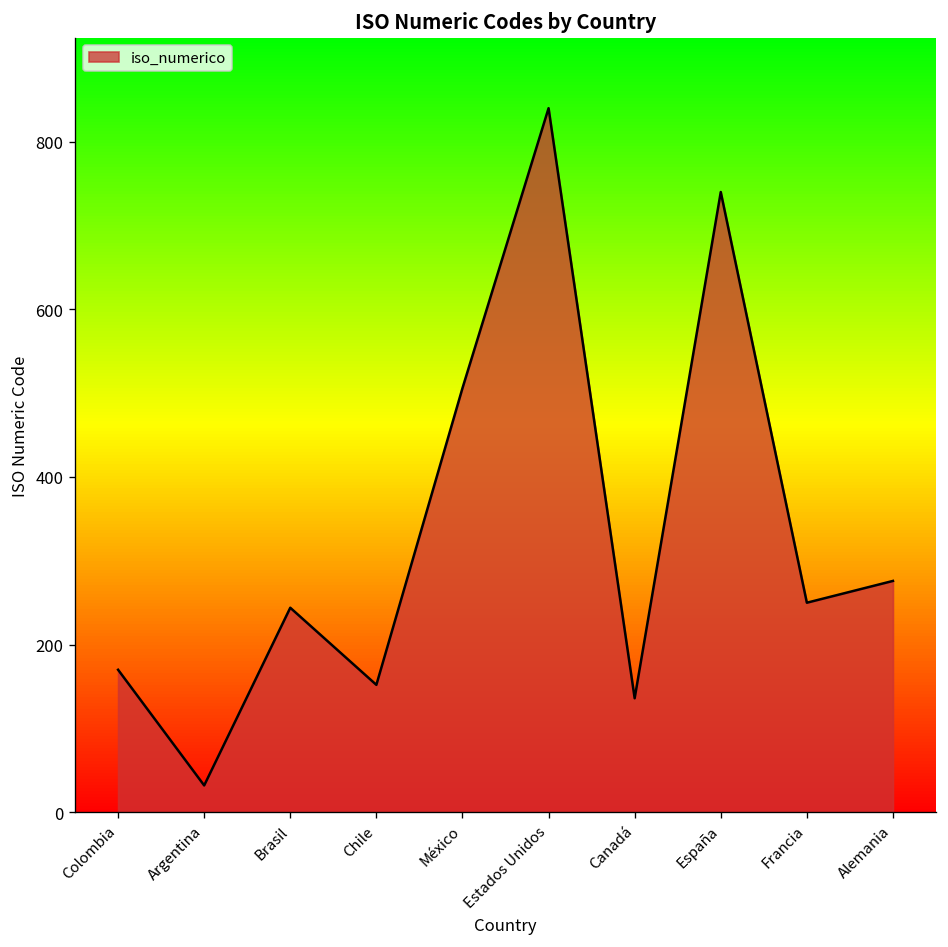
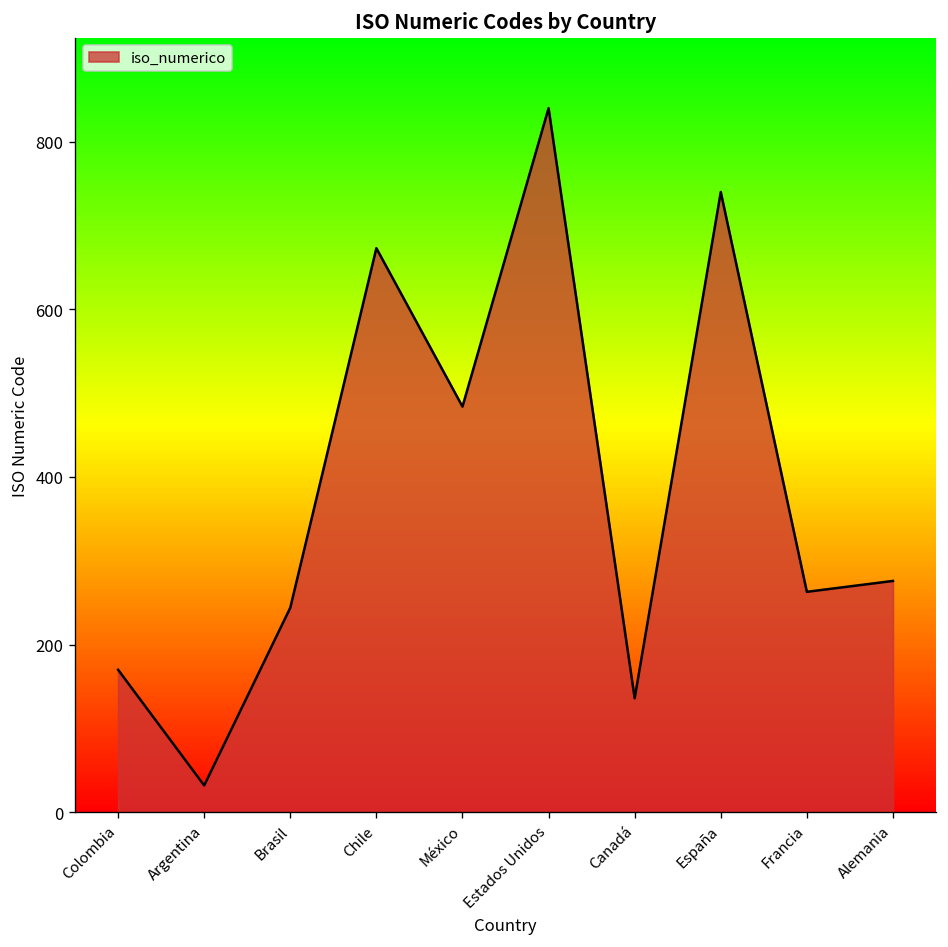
  {
    "Colombia": 170,
    "Argentina": 30,
    "Brasil": 240,
-   "Chile": 150,
-   "México": 510,
+   "Chile": 670,
+   "México": 480,
    "Estados Unidos": 840,
    "Canadá": 140,
    "España": 740,
-   "Francia": 250,
+   "Francia": 260,
    "Alemania": 280
  }
